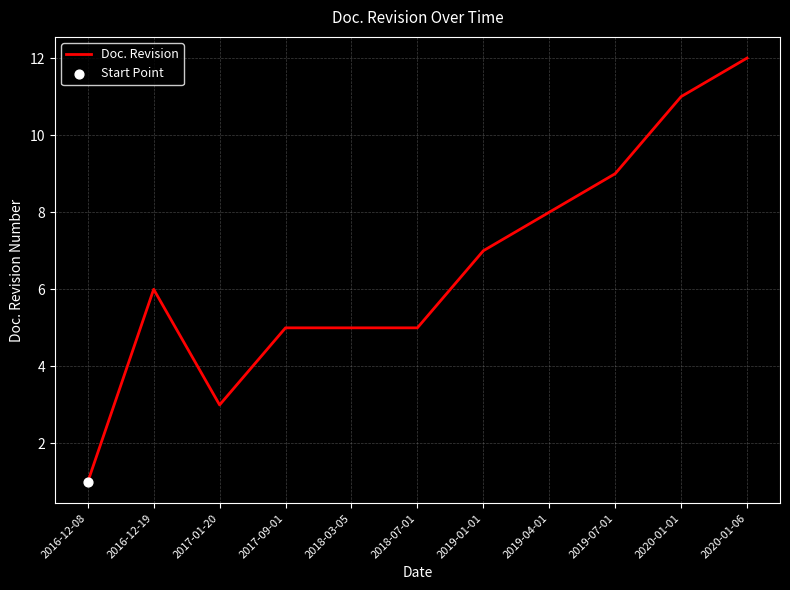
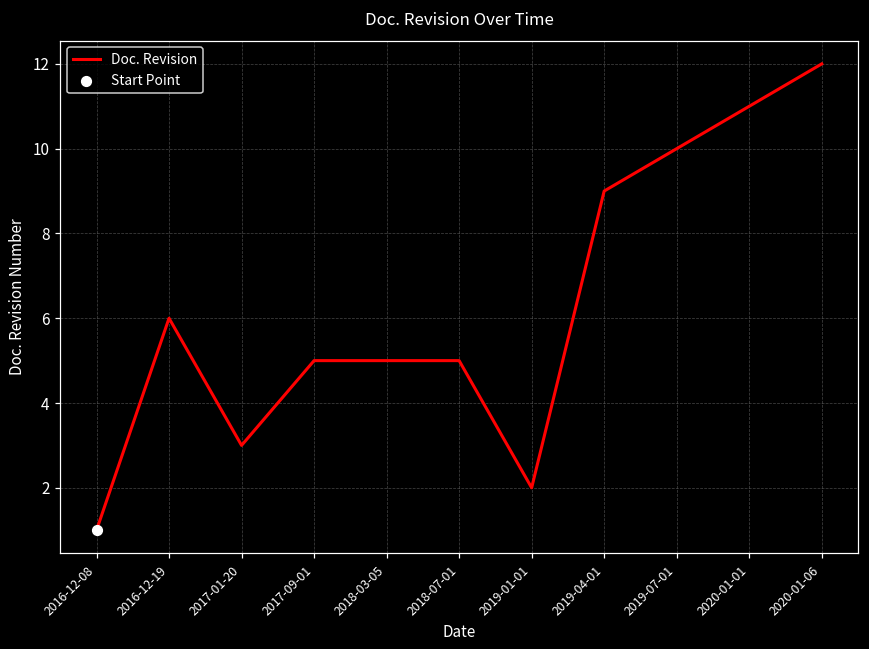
  {
    "Doc. Revision": {
      "2016-12-19": 6,
      "2017-01-20": 3,
      "2017-09-01": 5,
      "2018-03-05": 5,
      "2018-07-01": 5,
-     "2019-01-01": 7,
-     "2019-04-01": 8,
-     "2019-07-01": 9,
+     "2019-01-01": 2,
+     "2019-04-01": 9,
+     "2019-07-01": 10,
      "2020-01-01": 11,
      "2020-01-06": 12
    }
  }
